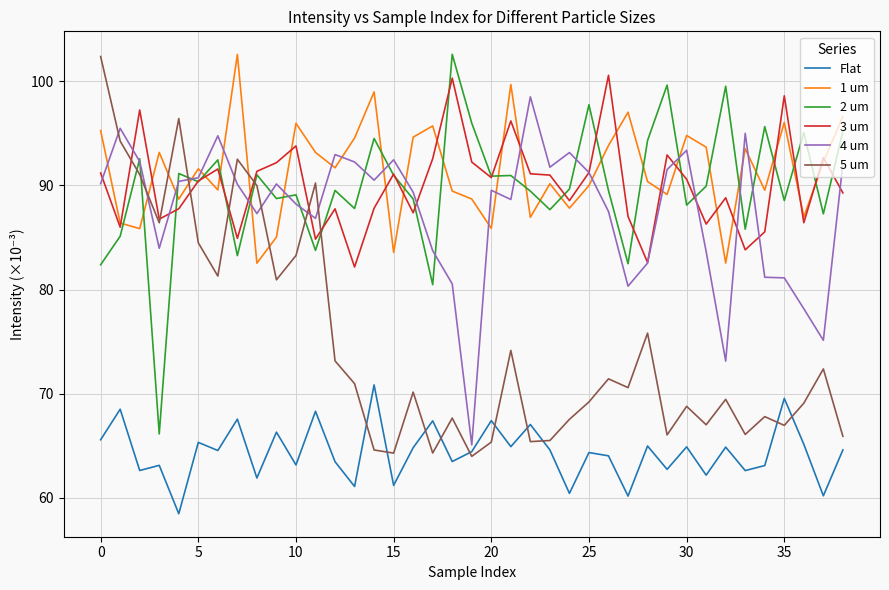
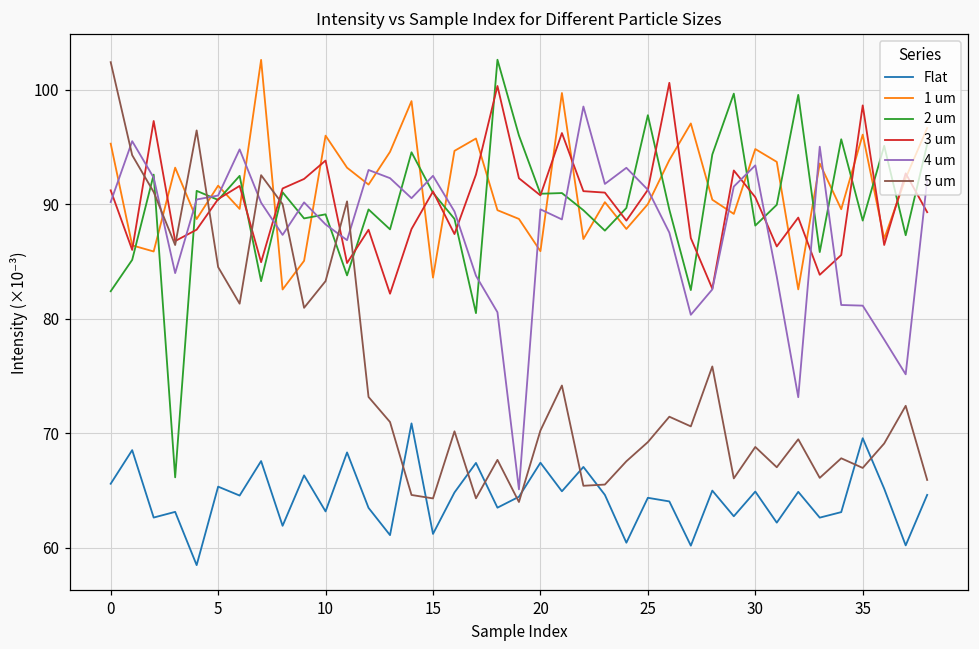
  {
    "Flat": {
      "0": 65.6,
      "5": 65.3,
      "10": 63.2,
      "15": 61.2,
      "20": 67.4,
      "25": 64.3,
      "30": 64.9,
      "35": 69.5
    },
    "1 um": {
      "0": 95.3,
      "5": 91.6,
      "10": 96.0,
      "15": 83.6,
      "20": 85.9,
      "25": 90.0,
      "30": 94.8,
      "35": 96.1
    },
    "2 um": {
      "0": 82.4,
      "10": 89.1,
      "25": 97.8,
      "30": 88.1,
      "35": 88.6
    },
    "3 um": {
      "0": 91.2,
      "10": 93.8,
      "30": 90.6,
      "35": 98.6
    },
    "4 um": {
      "0": 90.2,
      "5": 90.7,
      "10": 88.2,
      "15": 92.5,
      "20": 89.5,
      "30": 93.4,
      "35": 81.1
    },
    "5 um": {
      "0": 102.4,
      "5": 84.5,
      "10": 83.3,
      "15": 64.3,
-     "20": 65.3,
+     "20": 70.2,
      "25": 69.2,
      "30": 68.8,
      "35": 67.0
    }
  }
